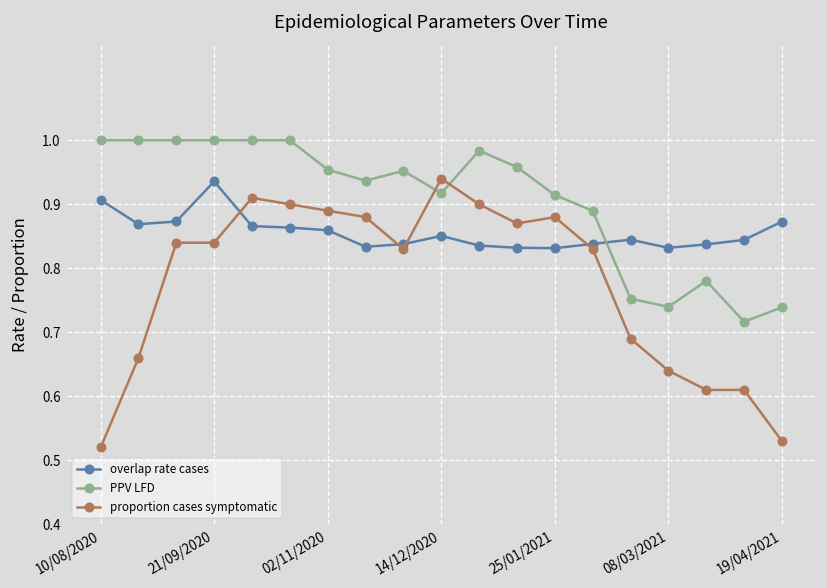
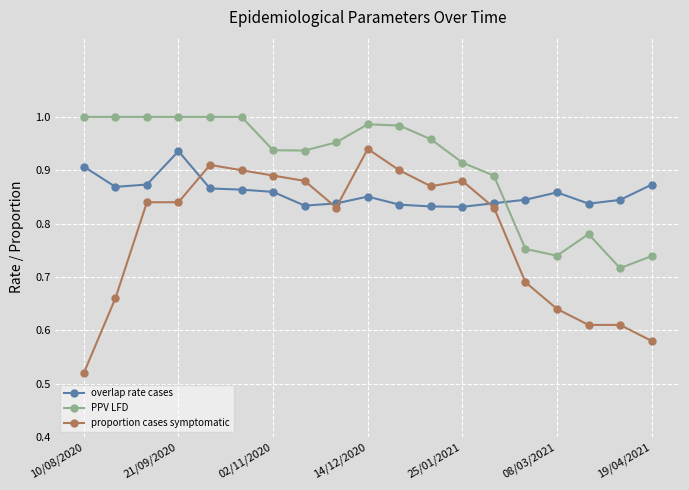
  {
    "overlap rate cases": {
      "10/08/2020": 0.91,
      "21/09/2020": 0.94,
      "02/11/2020": 0.86,
      "14/12/2020": 0.85,
      "25/01/2021": 0.83,
-     "08/03/2021": 0.83,
+     "08/03/2021": 0.86,
      "19/04/2021": 0.87
    },
    "PPV LFD": {
      "10/08/2020": 1.00,
      "21/09/2020": 1.00,
-     "02/11/2020": 0.95,
-     "14/12/2020": 0.92,
+     "02/11/2020": 0.94,
+     "14/12/2020": 0.99,
      "25/01/2021": 0.91,
      "08/03/2021": 0.74,
      "19/04/2021": 0.74
    },
    "proportion cases symptomatic": {
      "10/08/2020": 0.52,
      "21/09/2020": 0.84,
      "02/11/2020": 0.89,
      "14/12/2020": 0.94,
      "25/01/2021": 0.88,
      "08/03/2021": 0.64,
-     "19/04/2021": 0.53
+     "19/04/2021": 0.58
    }
  }
